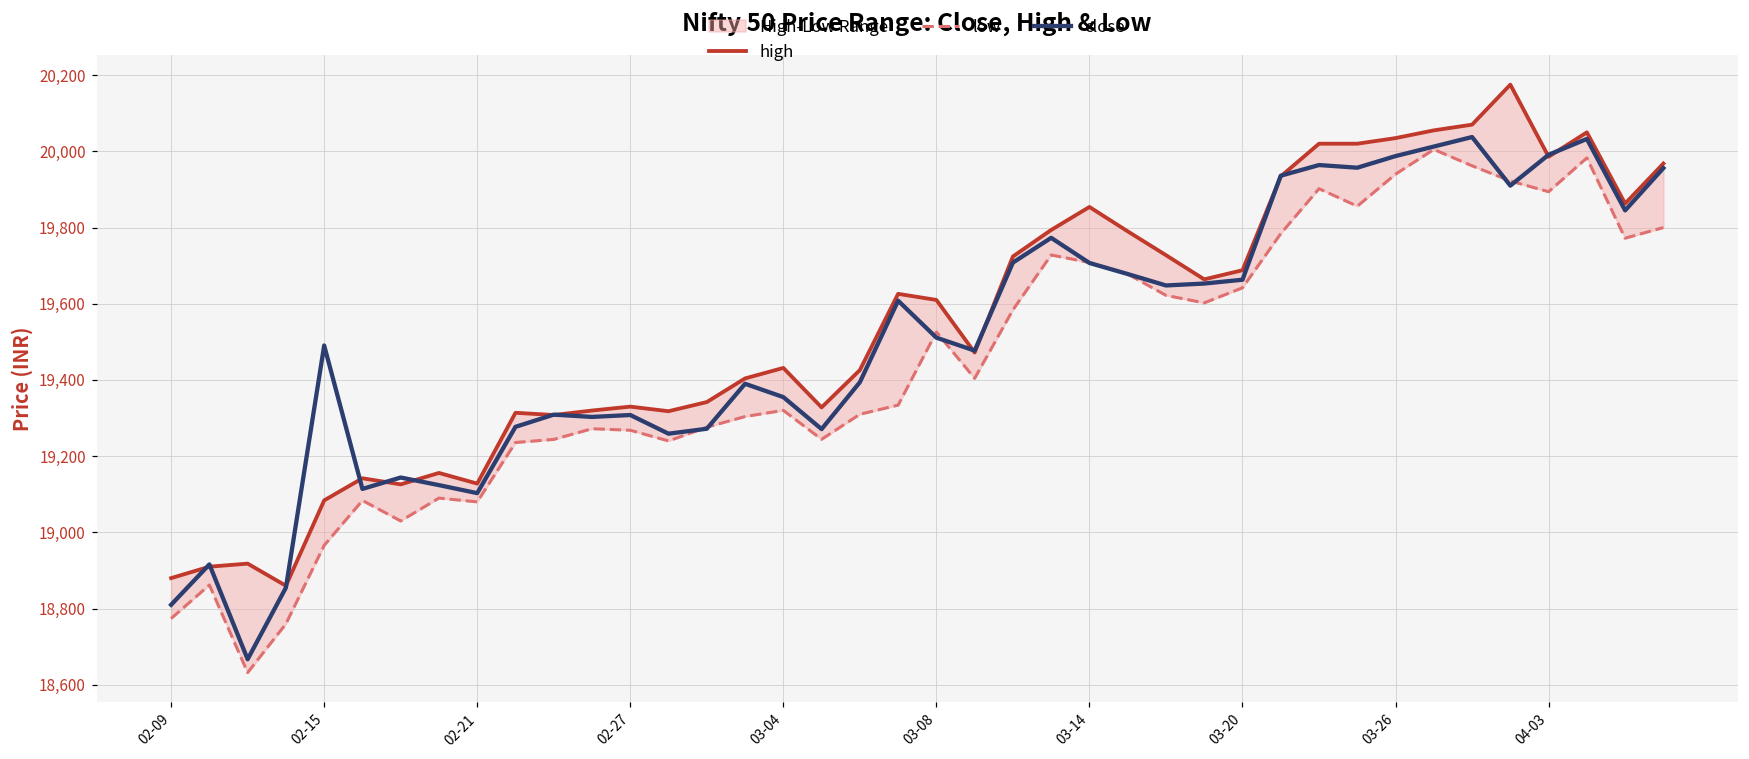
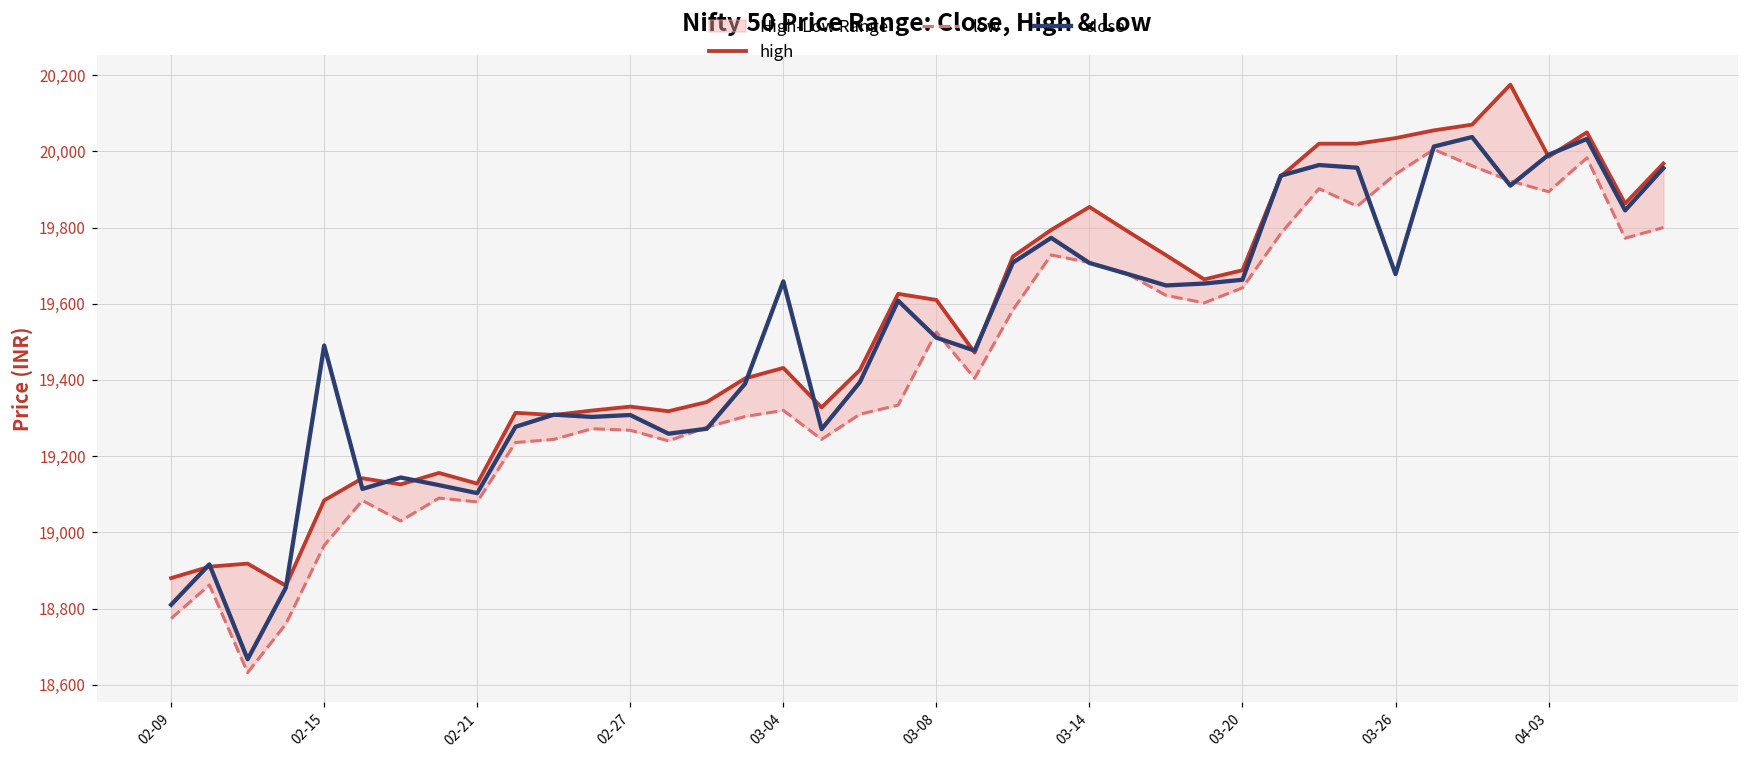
  {
    "High-Low Range": {
      "02-09": "18,880",
      "02-15": "19,080",
      "02-21": "19,130",
      "02-27": "19,330",
      "03-04": "19,430",
      "03-08": "19,610",
      "03-14": "19,850",
      "03-20": "19,690",
      "03-26": "20,030"
    },
    "low": {
      "02-09": "18,770",
      "02-15": "18,970",
      "02-21": "19,080",
      "02-27": "19,270",
      "03-04": "19,320",
      "03-08": "19,530",
      "03-20": "19,640",
      "03-26": "19,940",
      "04-03": "19,890"
    },
    "close": {
      "02-09": "18,810",
      "02-15": "19,490",
      "02-21": "19,100",
      "02-27": "19,310",
-     "03-04": "19,360",
+     "03-04": "19,660",
      "03-08": "19,510",
      "03-20": "19,660",
-     "03-26": "19,990"
+     "03-26": "19,680"
    }
  }
